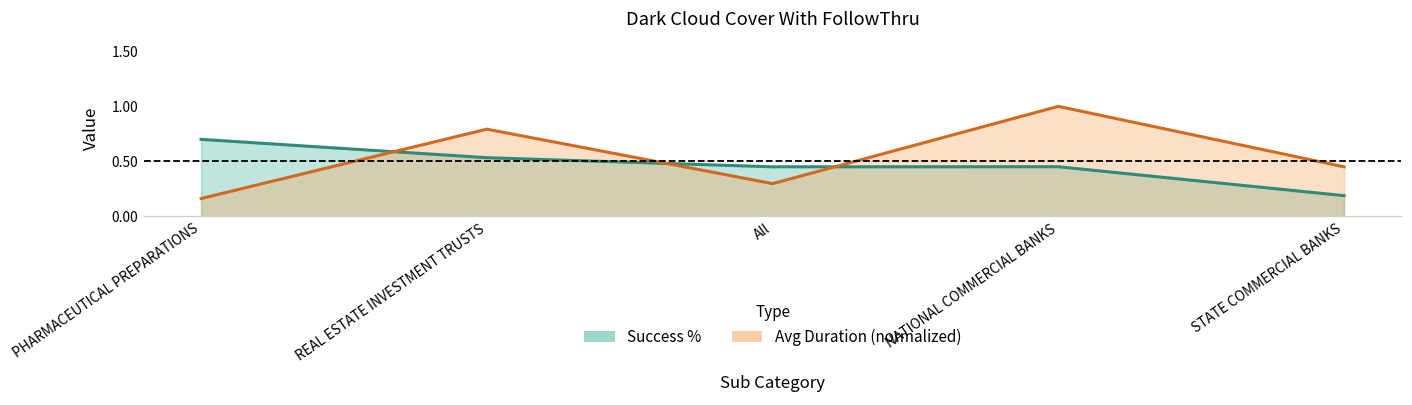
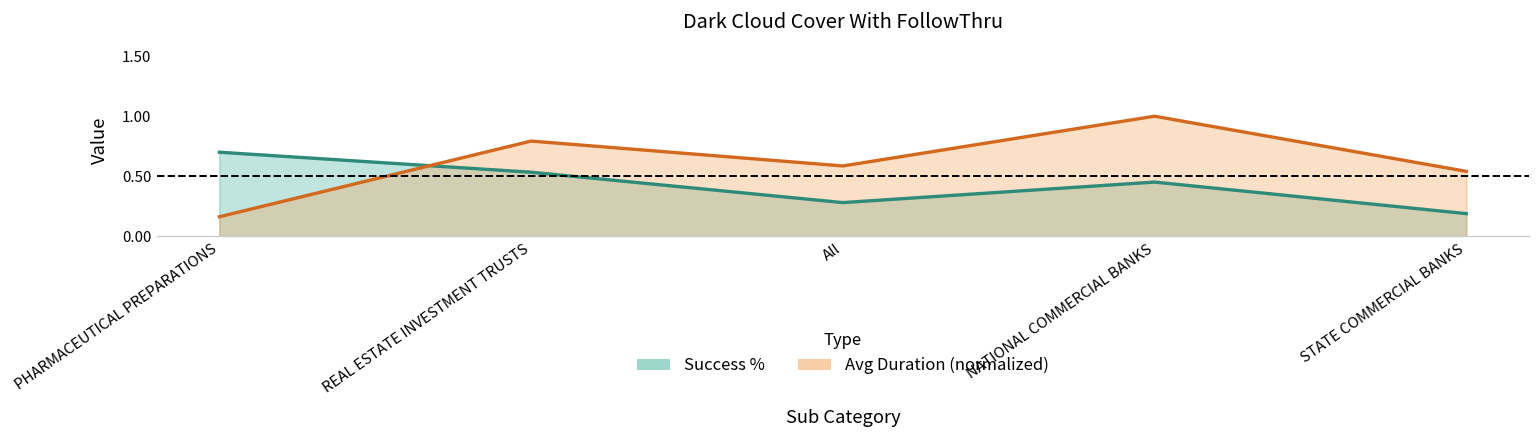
  {
    "Success %": {
      "PHARMACEUTICAL PREPARATIONS": 0.7,
      "REAL ESTATE INVESTMENT TRUSTS": 0.5,
-     "All": 0.5,
+     "All": 0.3,
      "NATIONAL COMMERCIAL BANKS": 0.5,
      "STATE COMMERCIAL BANKS": 0.2
    },
    "Avg Duration (normalized)": {
      "PHARMACEUTICAL PREPARATIONS": 0.2,
      "REAL ESTATE INVESTMENT TRUSTS": 0.8,
-     "All": 0.3,
+     "All": 0.6,
      "NATIONAL COMMERCIAL BANKS": 1.0,
-     "STATE COMMERCIAL BANKS": 0.45
+     "STATE COMMERCIAL BANKS": 0.54
    }
  }
